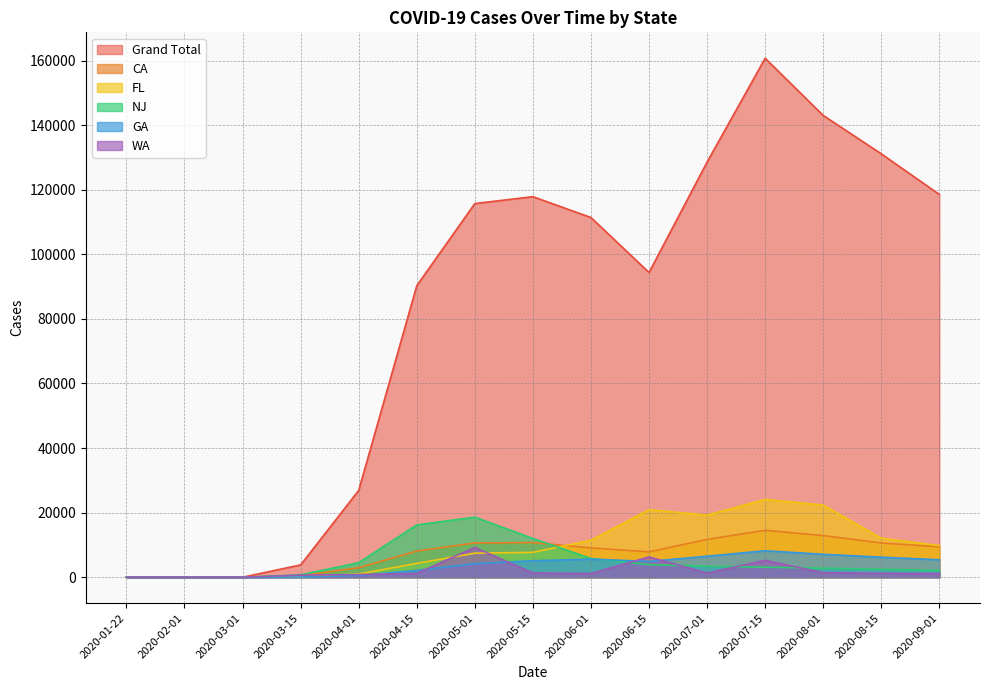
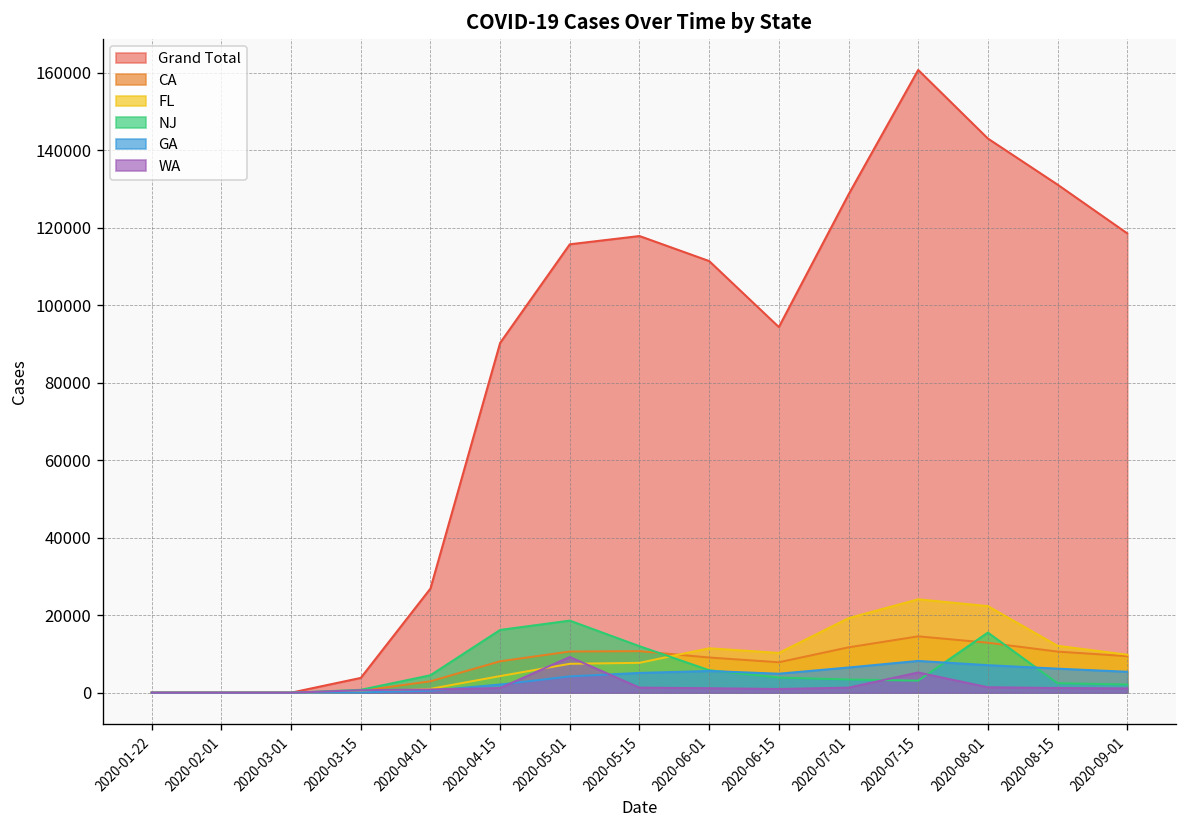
  {
    "FL": {
      "2020-04-15": 4000,
      "2020-05-01": 7000,
      "2020-05-15": 8000,
      "2020-06-01": 11000,
-     "2020-06-15": 21000,
+     "2020-06-15": 10000,
      "2020-07-01": 19000,
      "2020-07-15": 24000,
      "2020-08-01": 22000,
      "2020-08-15": 12000
    },
    "NJ": {
      "2020-04-01": 5000,
      "2020-04-15": 16000,
      "2020-05-01": 19000,
      "2020-05-15": 12000,
      "2020-06-15": 4000,
      "2020-07-01": 3000,
      "2020-07-15": 3000,
-     "2020-08-01": 3000,
+     "2020-08-01": 16000,
      "2020-08-15": 2000,
      "2020-09-01": 2000
    },
    "GA": {
      "2020-04-15": 2000,
      "2020-05-01": 4000,
      "2020-05-15": 5000,
      "2020-06-15": 5000,
      "2020-07-01": 7000,
      "2020-07-15": 8000,
      "2020-08-01": 7000,
      "2020-08-15": 6000,
      "2020-09-01": 5000
    },
    "WA": {
      "2020-04-15": 1000,
      "2020-05-01": 9000,
      "2020-05-15": 1000,
      "2020-06-01": 1000,
-     "2020-06-15": 6000,
+     "2020-06-15": 1000,
      "2020-07-01": 1000,
      "2020-07-15": 5000,
      "2020-08-01": 1000,
      "2020-08-15": 1000,
      "2020-09-01": 1000
    }
  }
